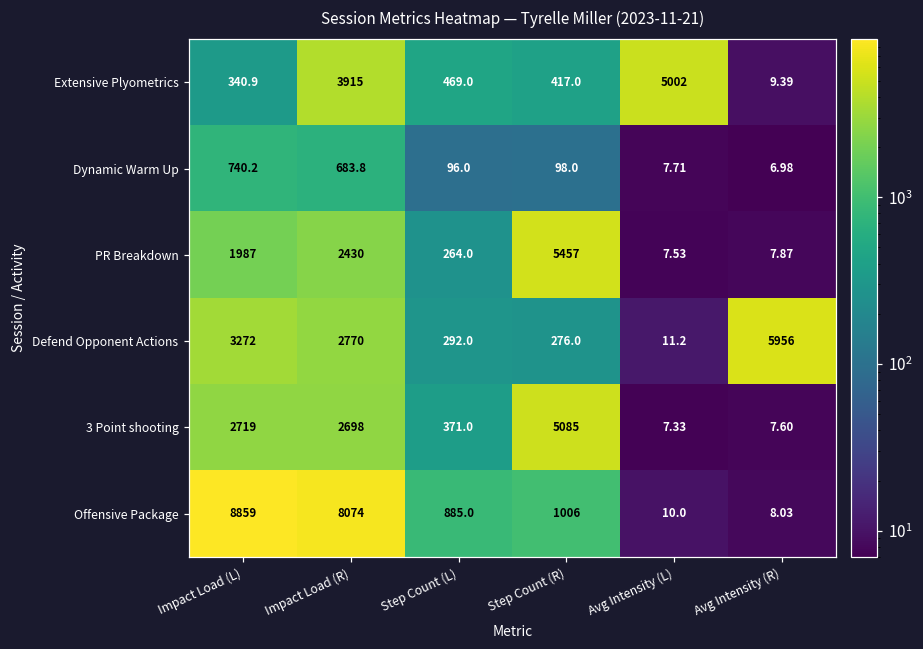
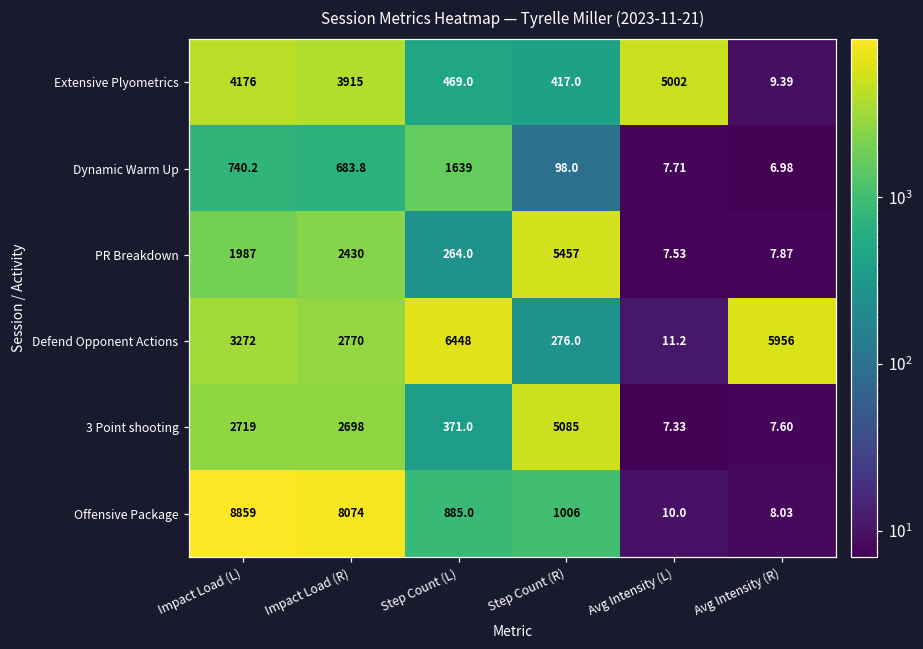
  {
    "Extensive Plyometrics": {
-     "Impact Load (L)": 340.9,
+     "Impact Load (L)": 4176,
      "Impact Load (R)": 3915,
      "Step Count (L)": 469.0,
      "Step Count (R)": 417.0,
      "Avg Intensity (L)": 5002,
      "Avg Intensity (R)": 9.39
    },
    "Dynamic Warm Up": {
      "Impact Load (L)": 740.2,
      "Impact Load (R)": 683.8,
-     "Step Count (L)": 96.0,
+     "Step Count (L)": 1639,
      "Step Count (R)": 98.0,
      "Avg Intensity (L)": 7.71,
      "Avg Intensity (R)": 6.98
    },
    "PR Breakdown": {
      "Impact Load (L)": 1987,
      "Impact Load (R)": 2430,
      "Step Count (L)": 264.0,
      "Step Count (R)": 5457,
      "Avg Intensity (L)": 7.53,
      "Avg Intensity (R)": 7.87
    },
    "Defend Opponent Actions": {
      "Impact Load (L)": 3272,
      "Impact Load (R)": 2770,
-     "Step Count (L)": 292.0,
+     "Step Count (L)": 6448,
      "Step Count (R)": 276.0,
      "Avg Intensity (L)": 11.2,
      "Avg Intensity (R)": 5956
    },
    "3 Point shooting": {
      "Impact Load (L)": 2719,
      "Impact Load (R)": 2698,
      "Step Count (L)": 371.0,
      "Step Count (R)": 5085,
      "Avg Intensity (L)": 7.33,
      "Avg Intensity (R)": 7.60
    },
    "Offensive Package": {
      "Impact Load (L)": 8859,
      "Impact Load (R)": 8074,
      "Step Count (L)": 885.0,
      "Step Count (R)": 1006,
      "Avg Intensity (L)": 10.0,
      "Avg Intensity (R)": 8.03
    }
  }
